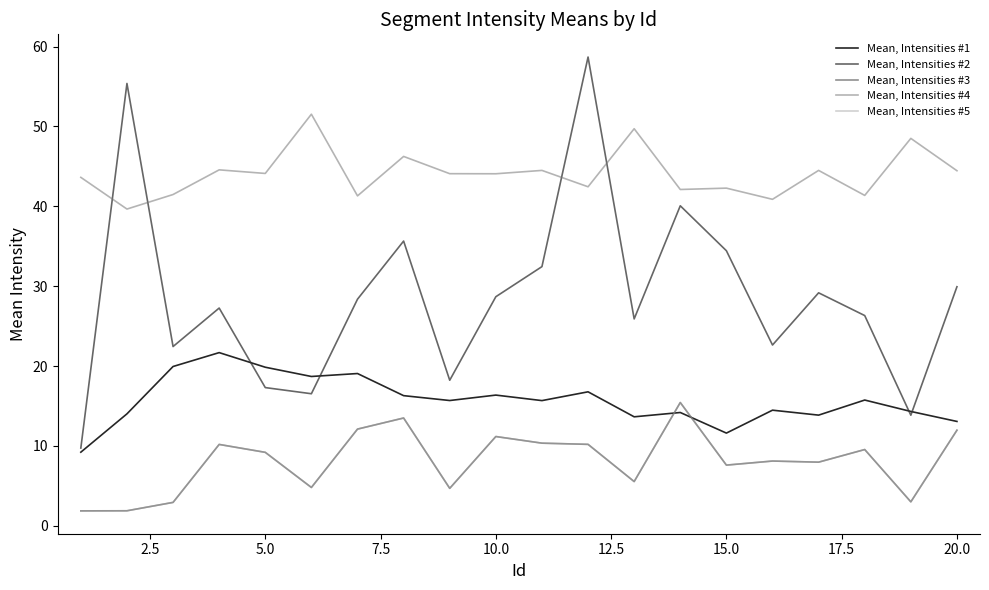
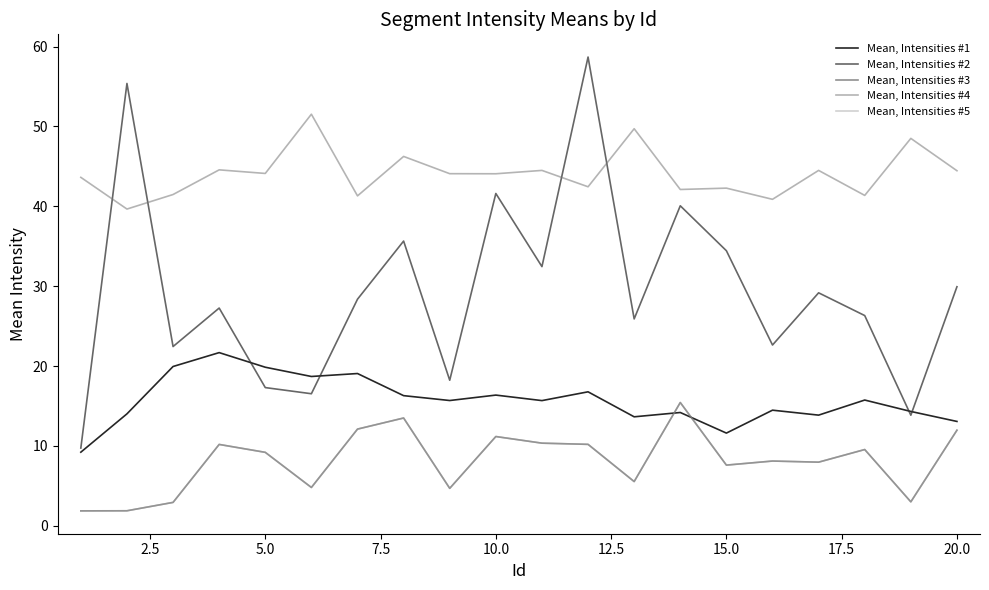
  {
    "Mean, Intensities #1": {
      "5.0": 20,
      "10.0": 16,
      "15.0": 12,
      "20.0": 13
    },
    "Mean, Intensities #2": {
      "5.0": 17,
-     "10.0": 29,
+     "10.0": 42,
      "15.0": 34,
      "20.0": 30
    }
  }
